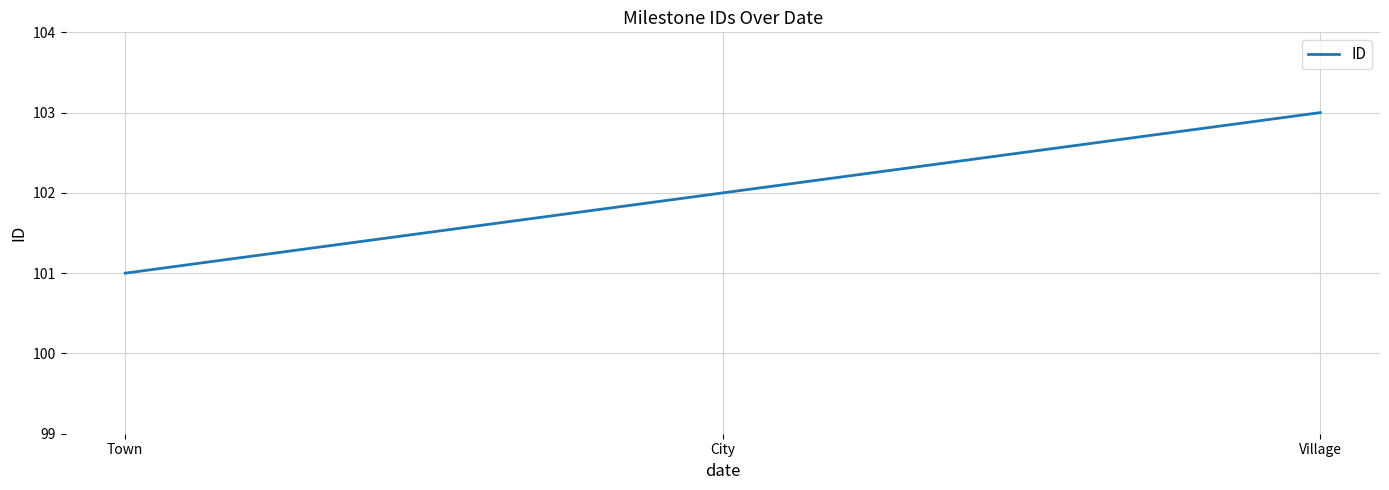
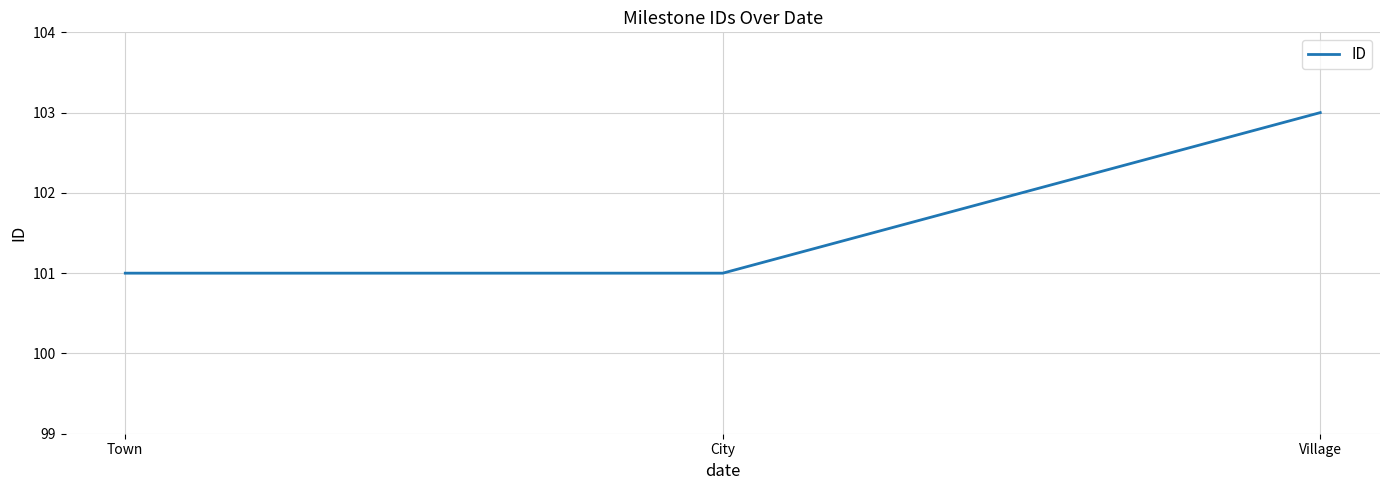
  {
    "Town": 101,
-   "City": 102,
+   "City": 101,
    "Village": 103
  }
